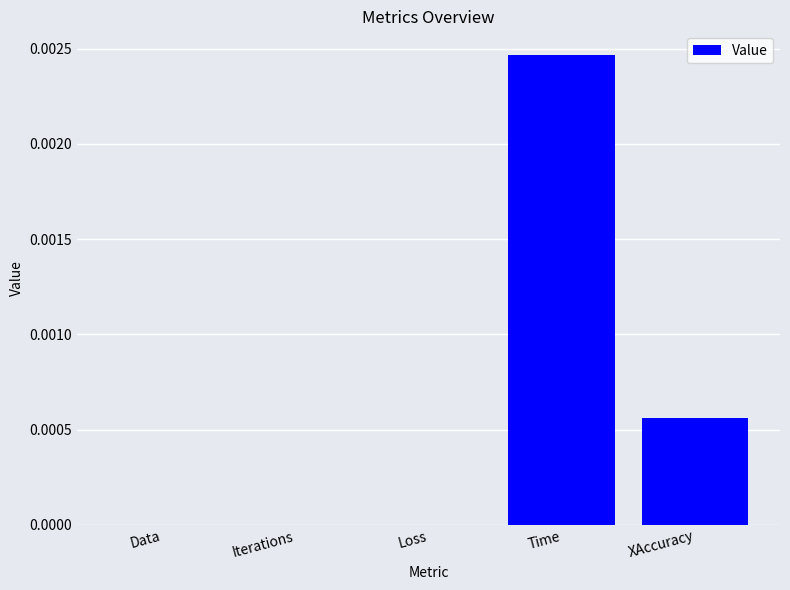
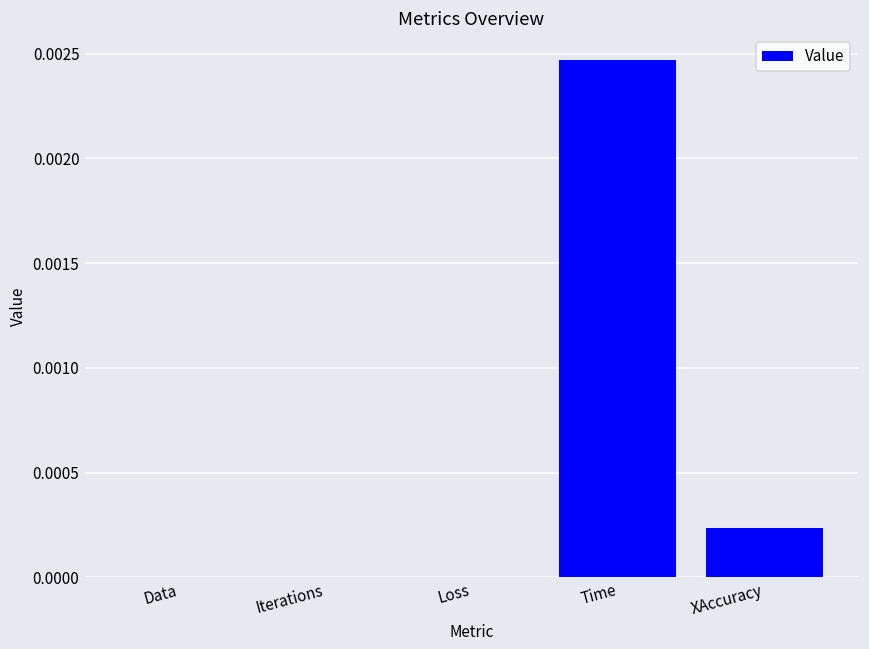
  {
    "Data": 0.00000,
    "Iterations": 0.00000,
    "Time": 0.00247,
-   "XAccuracy": 0.00056
+   "XAccuracy": 0.00024
  }
